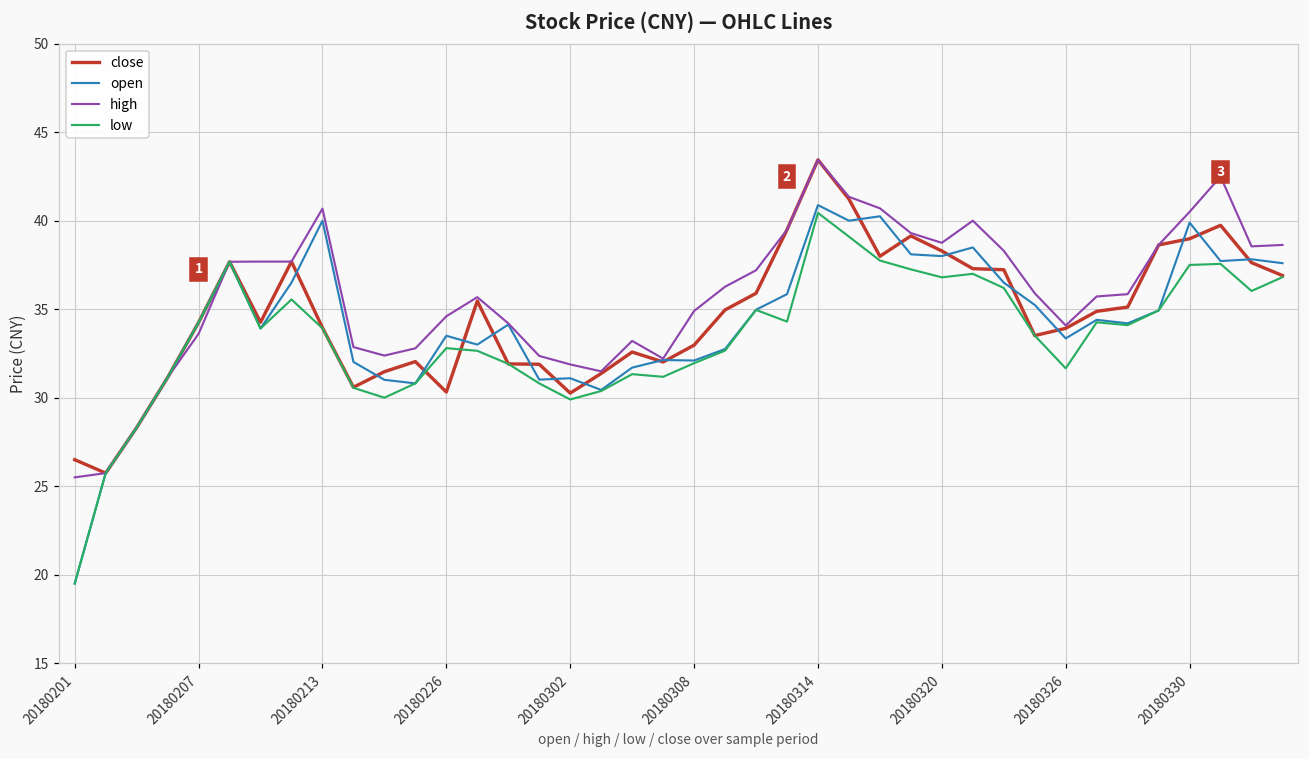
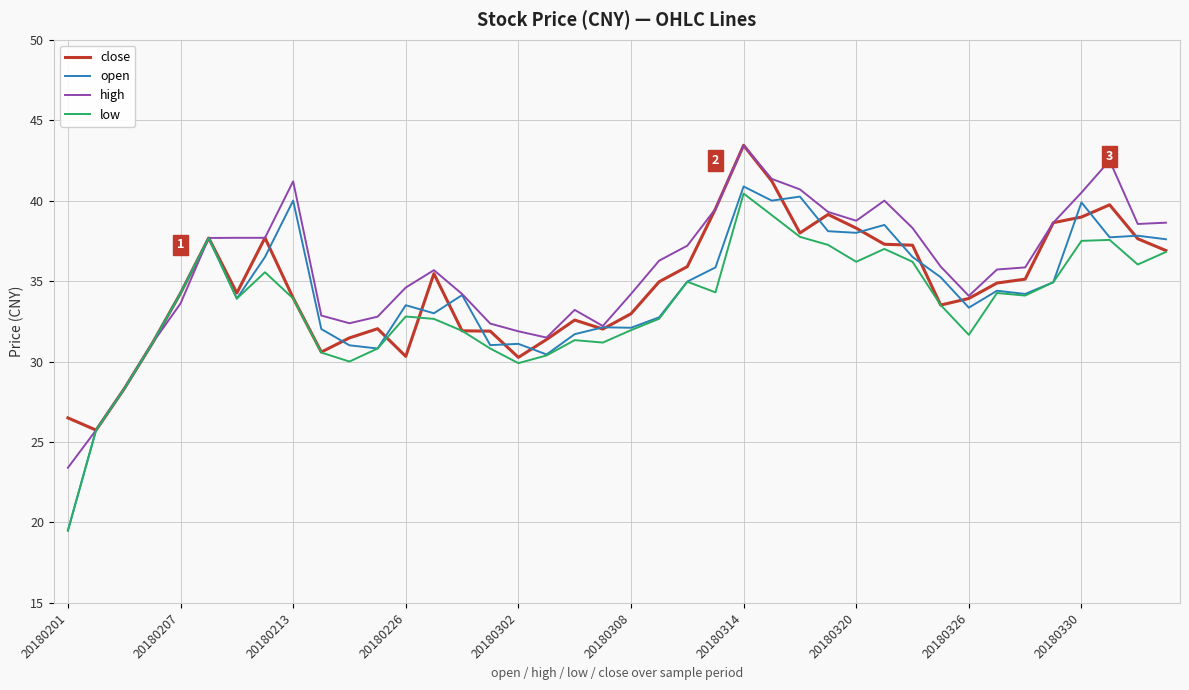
  {
    "close": {
      "20180201": 26.5,
      "20180226": 30.3,
      "20180302": 30.3,
      "20180308": 33.0,
      "20180320": 38.3,
      "20180326": 33.9,
      "20180330": 39.0
    },
    "open": {
      "20180213": 40.0,
      "20180226": 33.5,
      "20180302": 31.1,
      "20180314": 40.9,
      "20180320": 38.0,
      "20180326": 33.4,
      "20180330": 39.9
    },
    "high": {
-     "20180201": 25.5,
+     "20180201": 23.4,
      "20180207": 33.6,
-     "20180213": 40.7,
+     "20180213": 41.2,
      "20180226": 34.6,
      "20180302": 31.9,
-     "20180308": 34.9,
+     "20180308": 34.2,
      "20180320": 38.8,
      "20180326": 34.1,
      "20180330": 40.5
    },
    "low": {
      "20180226": 32.8,
      "20180302": 29.9,
      "20180314": 40.4,
-     "20180320": 36.8,
+     "20180320": 36.2,
      "20180326": 31.7,
      "20180330": 37.5
    }
  }
